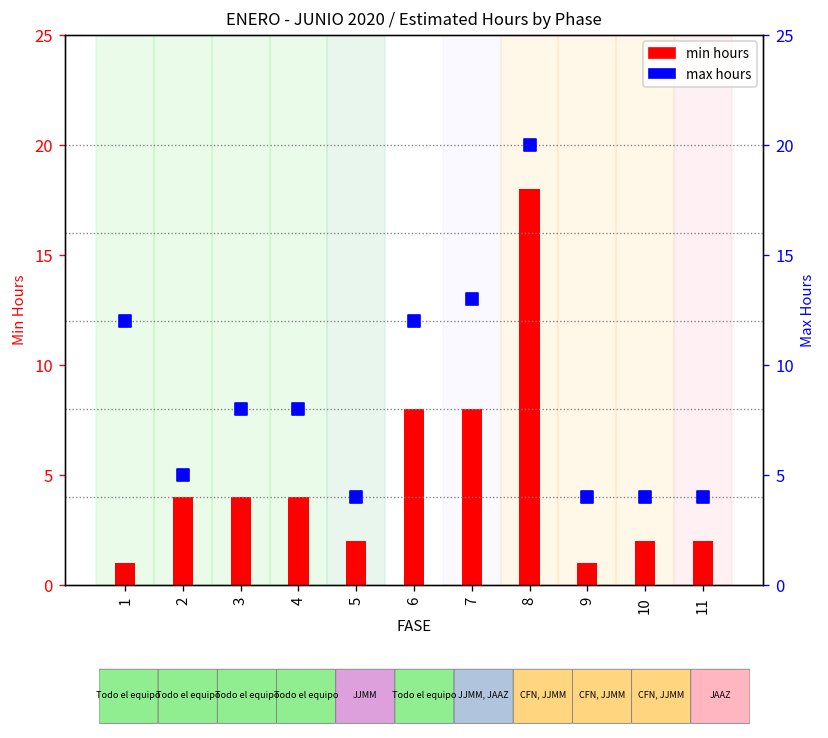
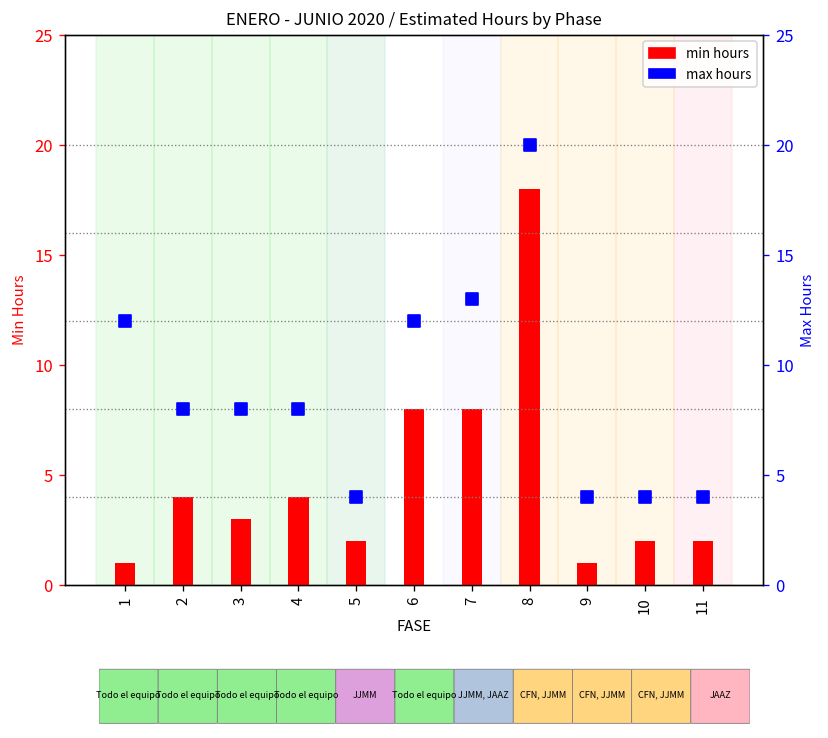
  {
    "min hours": {
      "1": 1,
      "2": 4,
-     "3": 4,
+     "3": 3,
      "4": 4,
      "5": 2,
      "6": 8,
      "7": 8,
      "8": 18,
      "9": 1,
      "10": 2,
      "11": 2
    },
    "max hours": {
-     "2": 5
+     "2": 8
    }
  }
